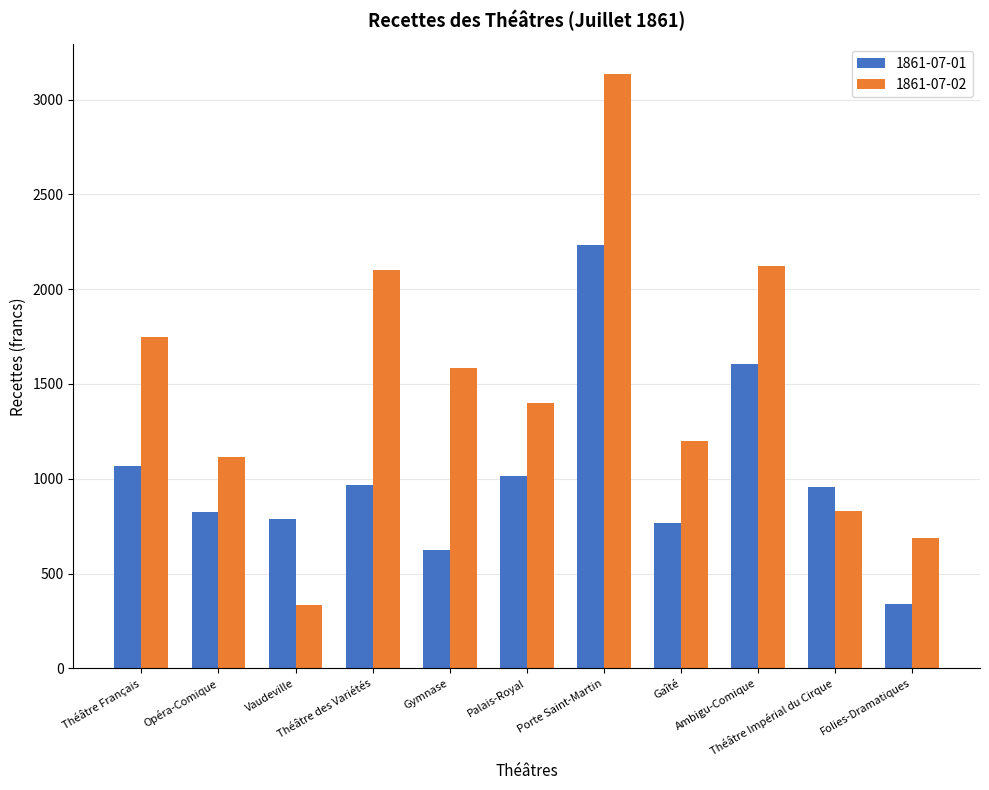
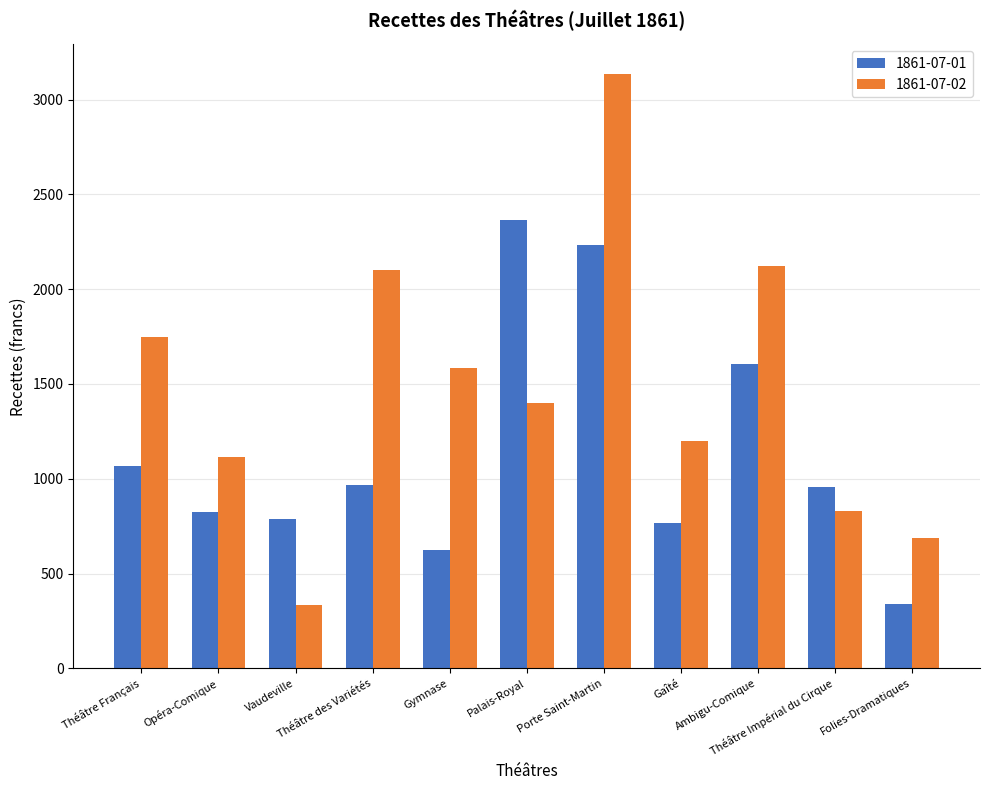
  {
    "1861-07-01": {
      "Théâtre Français": 1070,
      "Opéra-Comique": 820,
      "Vaudeville": 790,
      "Théâtre des Variétés": 970,
      "Gymnase": 620,
-     "Palais-Royal": 1010,
+     "Palais-Royal": 2360,
      "Porte Saint-Martin": 2230,
      "Gaîté": 770,
      "Ambigu-Comique": 1600,
      "Théâtre Impérial du Cirque": 960,
      "Folies-Dramatiques": 340
    },
    "1861-07-02": {
      "Théâtre Français": 1750,
      "Opéra-Comique": 1110,
      "Vaudeville": 340,
      "Théâtre des Variétés": 2100,
      "Gymnase": 1580,
      "Palais-Royal": 1400,
      "Porte Saint-Martin": 3140,
      "Gaîté": 1200,
      "Ambigu-Comique": 2120,
      "Théâtre Impérial du Cirque": 830,
      "Folies-Dramatiques": 680
    }
  }
